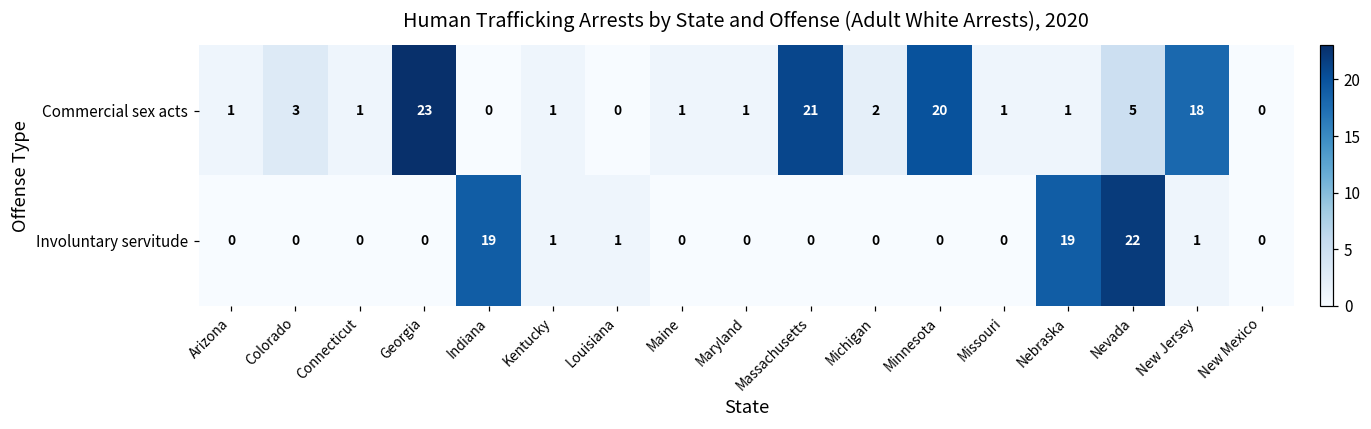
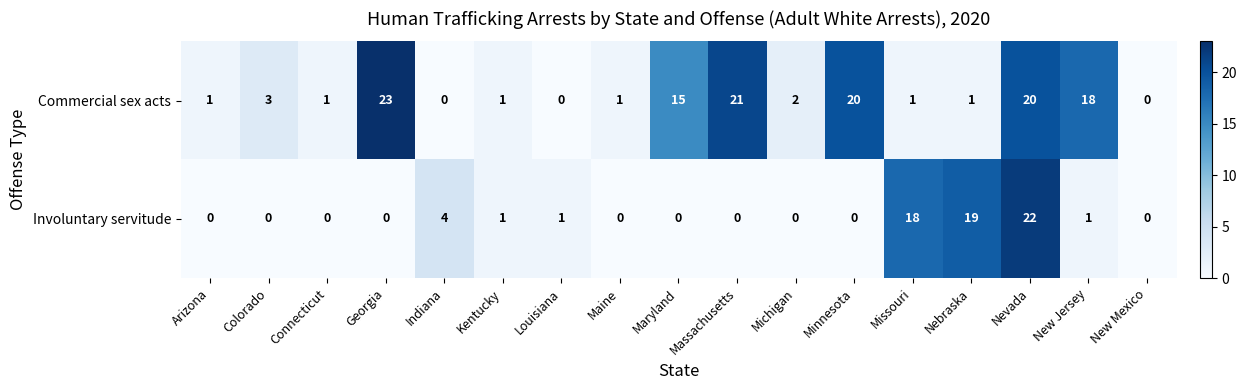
  {
    "Commercial sex acts": {
      "Arizona": 1,
      "Colorado": 3,
      "Connecticut": 1,
      "Georgia": 23,
      "Indiana": 0,
      "Kentucky": 1,
      "Louisiana": 0,
      "Maine": 1,
-     "Maryland": 1,
+     "Maryland": 15,
      "Massachusetts": 21,
      "Michigan": 2,
      "Minnesota": 20,
      "Missouri": 1,
      "Nebraska": 1,
-     "Nevada": 5,
+     "Nevada": 20,
      "New Jersey": 18,
      "New Mexico": 0
    },
    "Involuntary servitude": {
      "Arizona": 0,
      "Colorado": 0,
      "Connecticut": 0,
      "Georgia": 0,
-     "Indiana": 19,
+     "Indiana": 4,
      "Kentucky": 1,
      "Louisiana": 1,
      "Maine": 0,
      "Maryland": 0,
      "Massachusetts": 0,
      "Michigan": 0,
      "Minnesota": 0,
-     "Missouri": 0,
+     "Missouri": 18,
      "Nebraska": 19,
      "Nevada": 22,
      "New Jersey": 1,
      "New Mexico": 0
    }
  }
